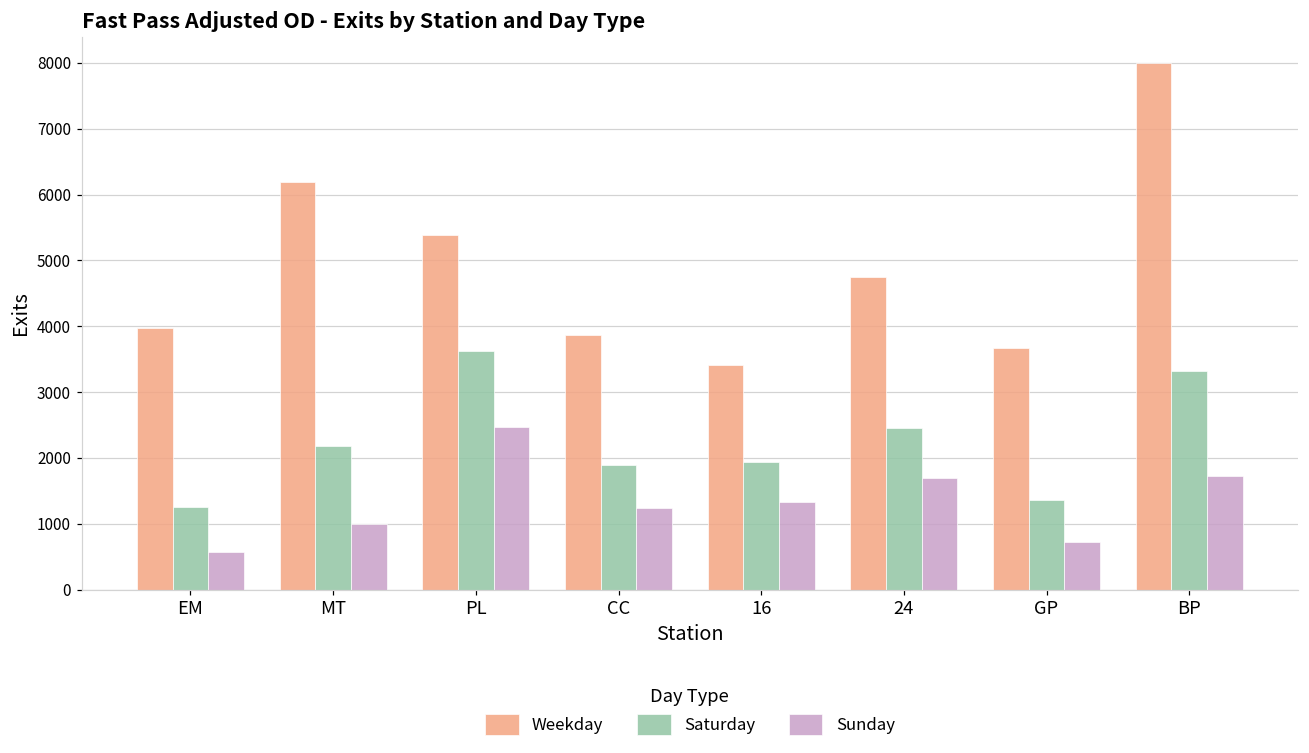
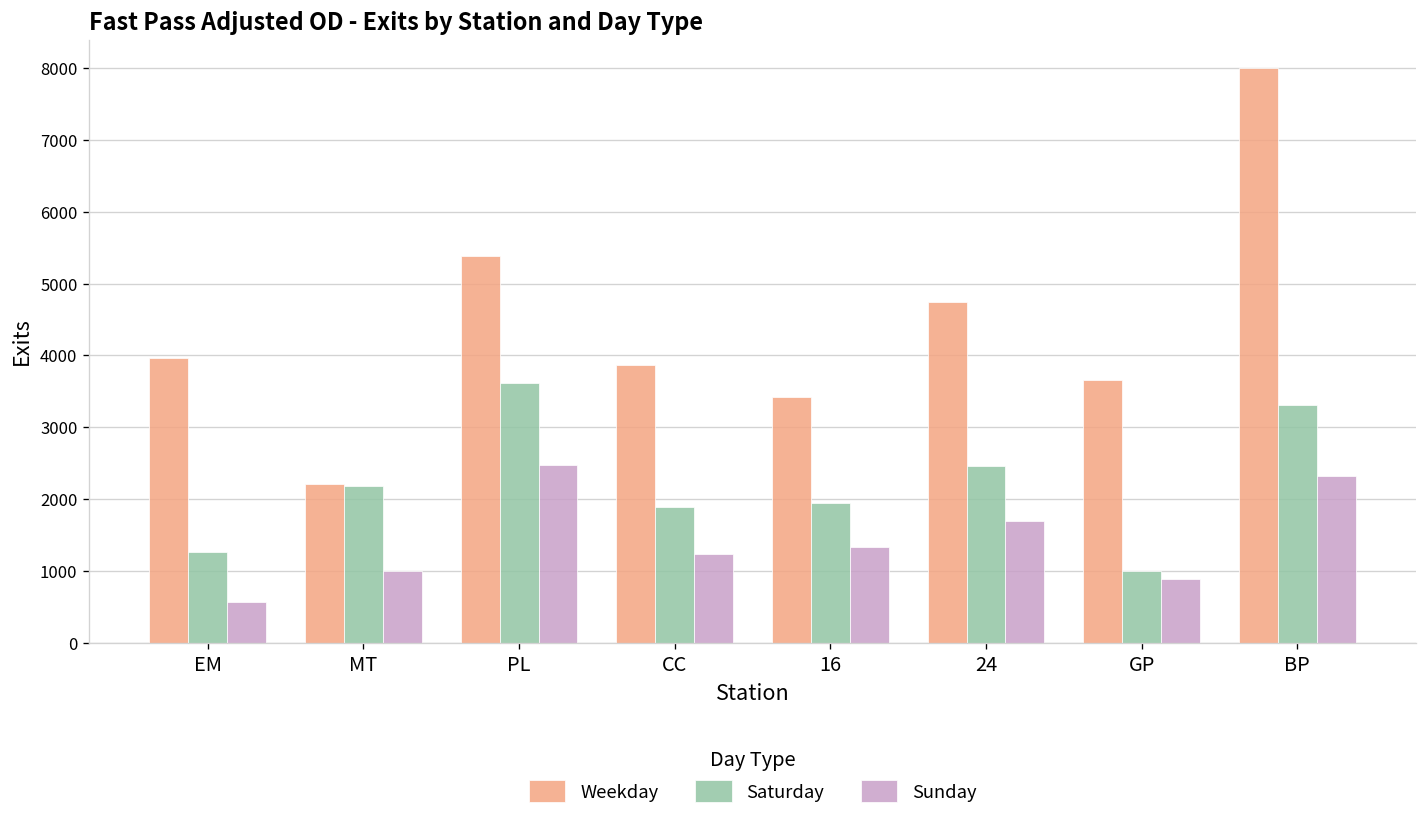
  {
    "Weekday": {
      "EM": 4000,
-     "MT": 6200,
+     "MT": 2200,
      "PL": 5400,
      "CC": 3900,
      "16": 3400,
      "24": 4700,
      "GP": 3700,
      "BP": 8000
    },
    "Saturday": {
      "EM": 1300,
      "MT": 2200,
      "PL": 3600,
      "CC": 1900,
      "16": 1900,
      "24": 2500,
-     "GP": 1400,
+     "GP": 1000,
      "BP": 3300
    },
    "Sunday": {
      "EM": 600,
      "MT": 1000,
      "PL": 2500,
      "CC": 1200,
      "16": 1300,
      "24": 1700,
-     "GP": 700,
-     "BP": 1700
+     "GP": 900,
+     "BP": 2300
    }
  }
